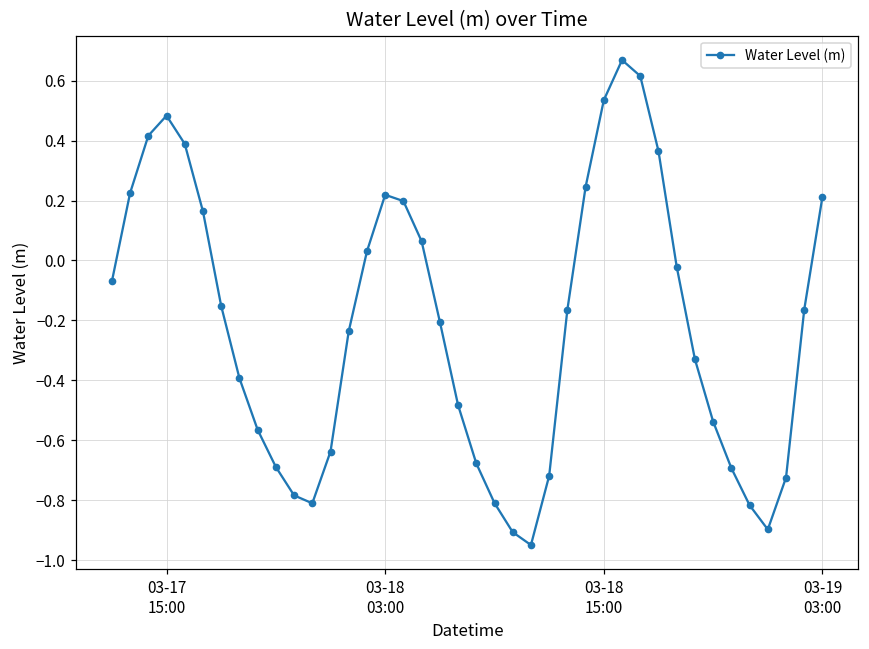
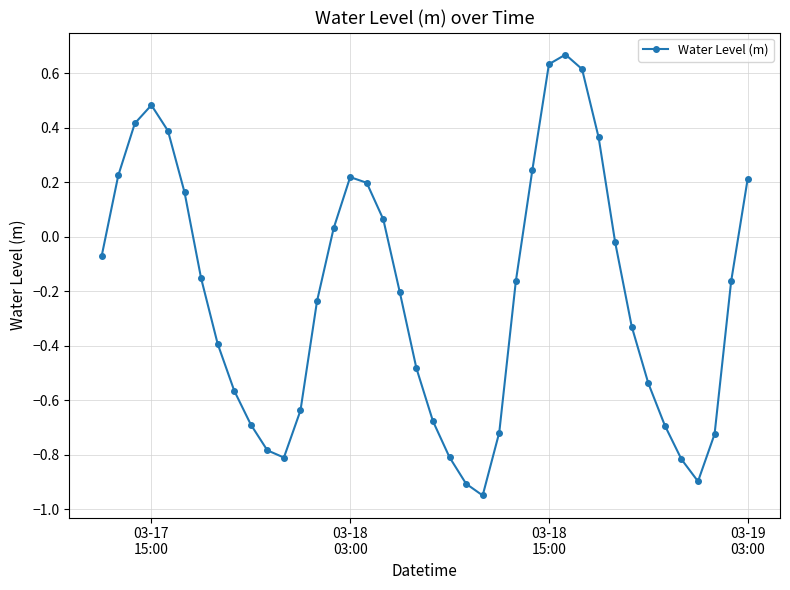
  {
    "03-17 15:00": 0.48,
    "03-18 03:00": 0.22,
-   "03-18 15:00": 0.54,
+   "03-18 15:00": 0.63,
    "03-19 03:00": 0.21
  }
